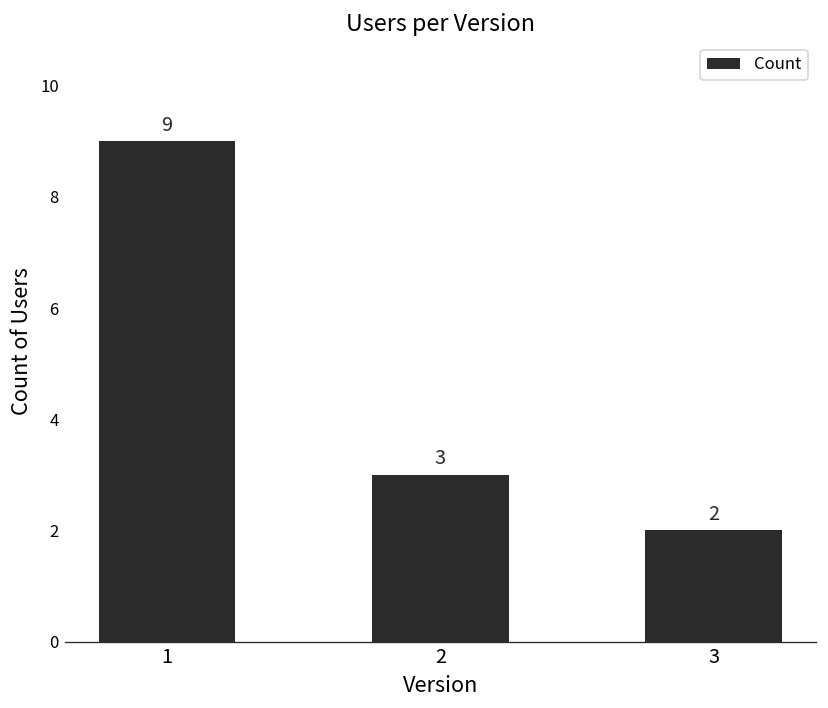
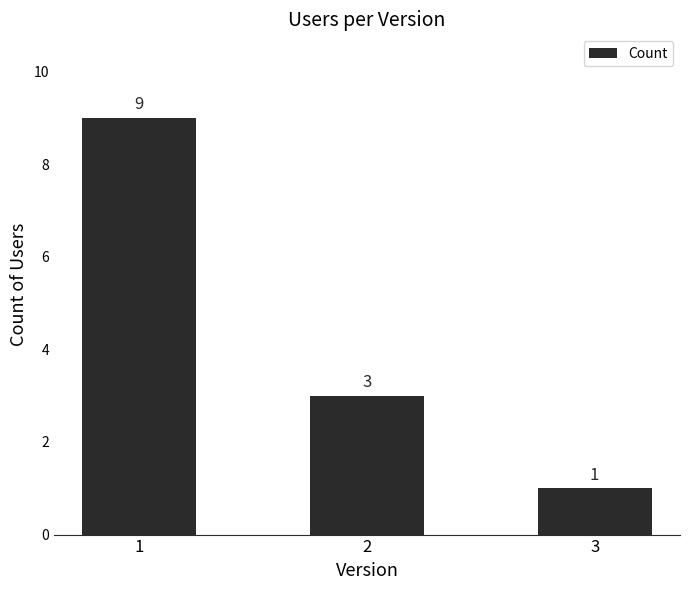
  {
    "1": 9,
    "2": 3,
-   "3": 2
+   "3": 1
  }
